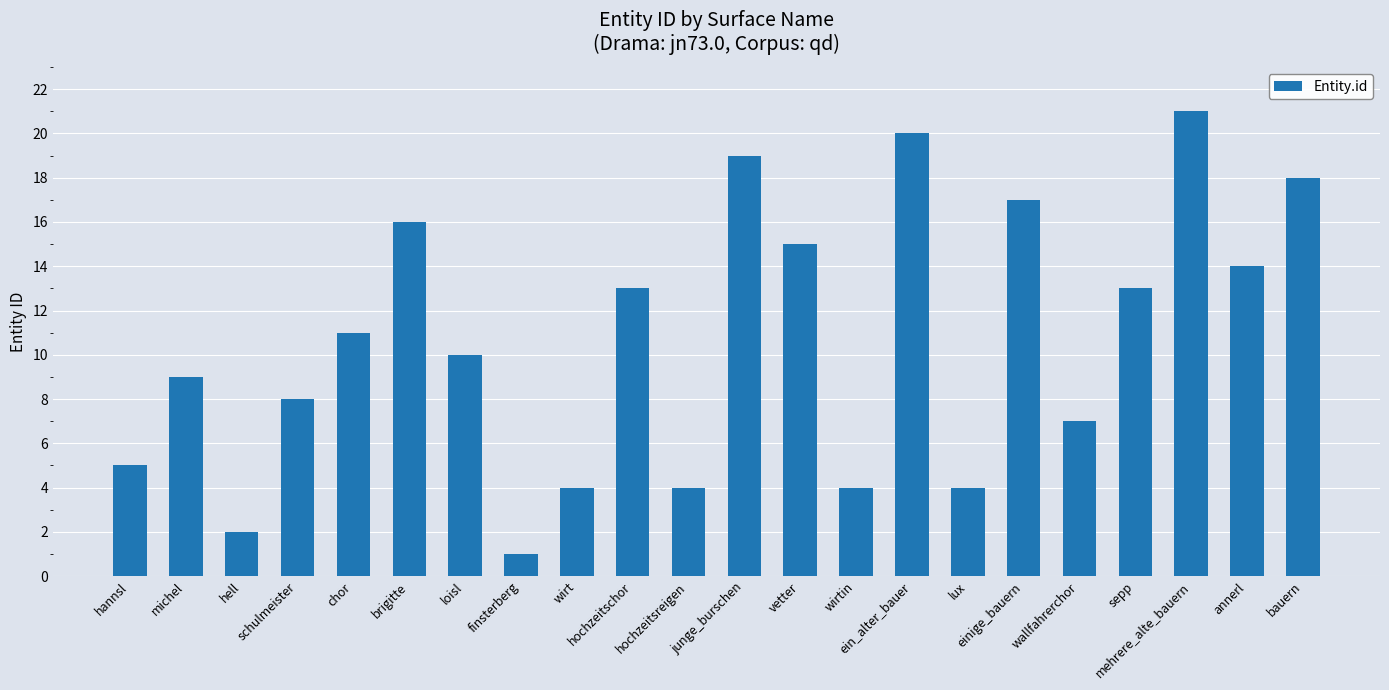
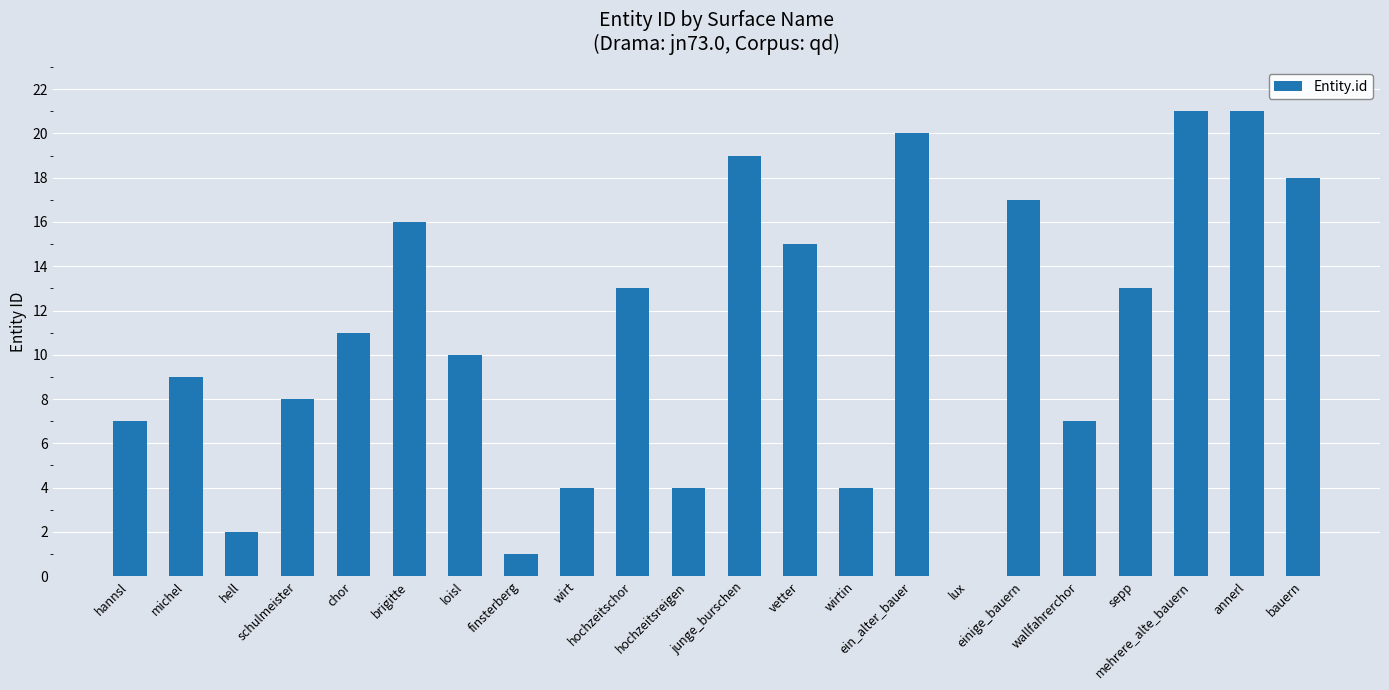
  {
-   "hannsl": 5,
+   "hannsl": 7,
    "michel": 9,
    "hell": 2,
    "schulmeister": 8,
    "chor": 11,
    "brigitte": 16,
    "loisl": 10,
    "finsterberg": 1,
    "wirt": 4,
    "hochzeitschor": 13,
    "hochzeitsreigen": 4,
    "junge_burschen": 19,
    "vetter": 15,
    "wirtin": 4,
    "ein_alter_bauer": 20,
-   "lux": 4,
+   "lux": 0,
    "einige_bauern": 17,
    "wallfahrerchor": 7,
    "sepp": 13,
    "mehrere_alte_bauern": 21,
-   "annerl": 14,
+   "annerl": 21,
    "bauern": 18
  }
